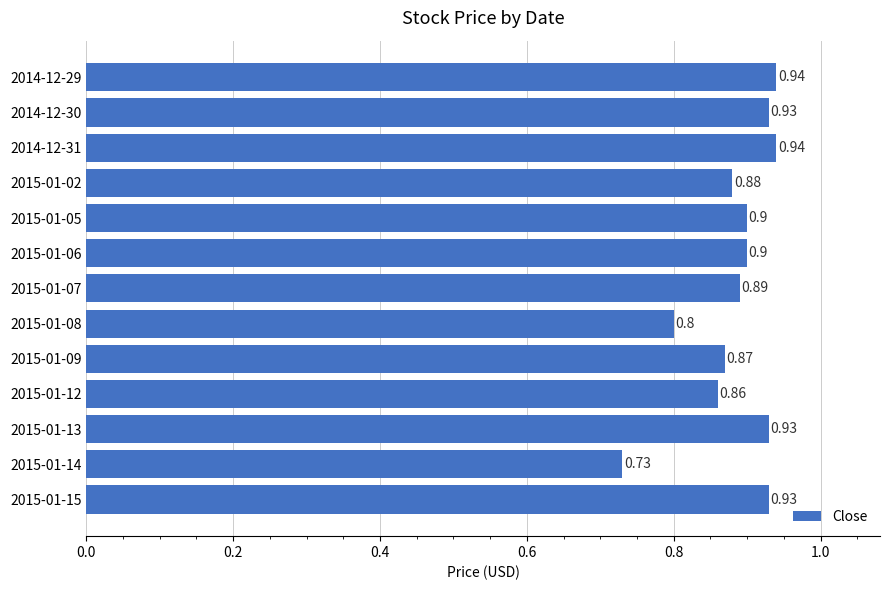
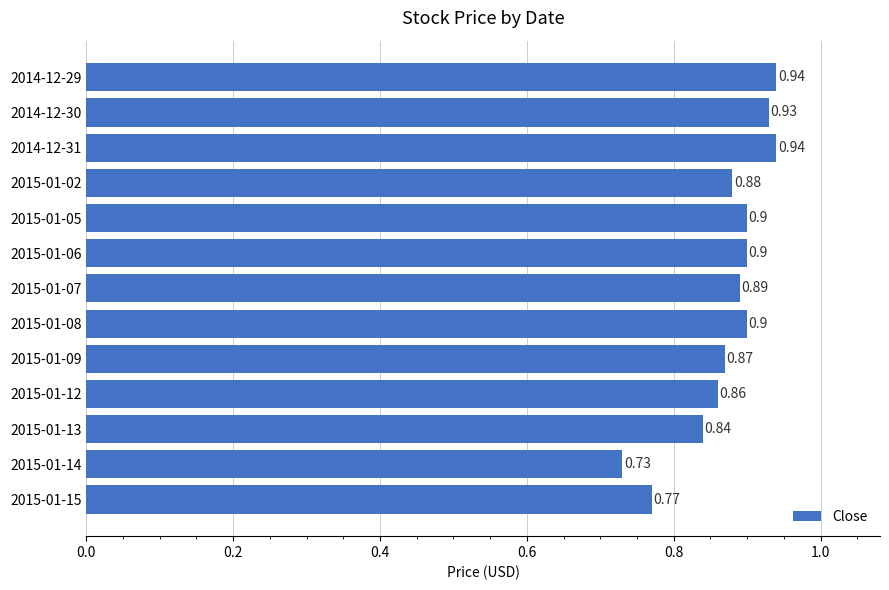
  {
    "2014-12-29": 0.94,
    "2014-12-30": 0.93,
    "2014-12-31": 0.94,
    "2015-01-02": 0.88,
    "2015-01-05": 0.9,
    "2015-01-06": 0.9,
    "2015-01-07": 0.89,
-   "2015-01-08": 0.8,
+   "2015-01-08": 0.9,
    "2015-01-09": 0.87,
    "2015-01-12": 0.86,
-   "2015-01-13": 0.93,
+   "2015-01-13": 0.84,
    "2015-01-14": 0.73,
-   "2015-01-15": 0.93
+   "2015-01-15": 0.77
  }
